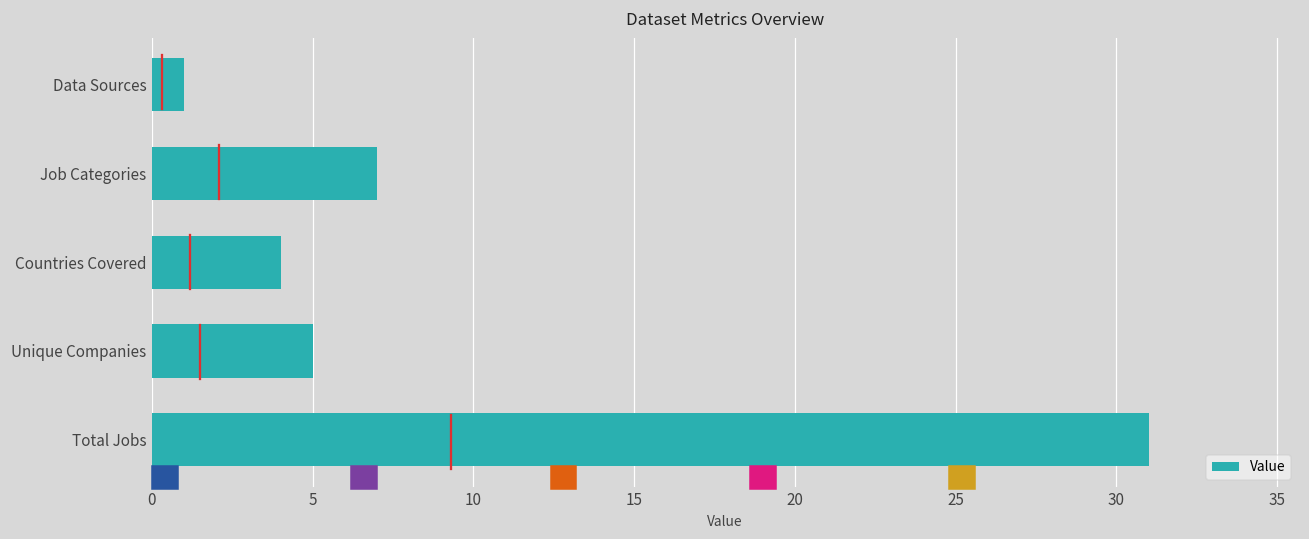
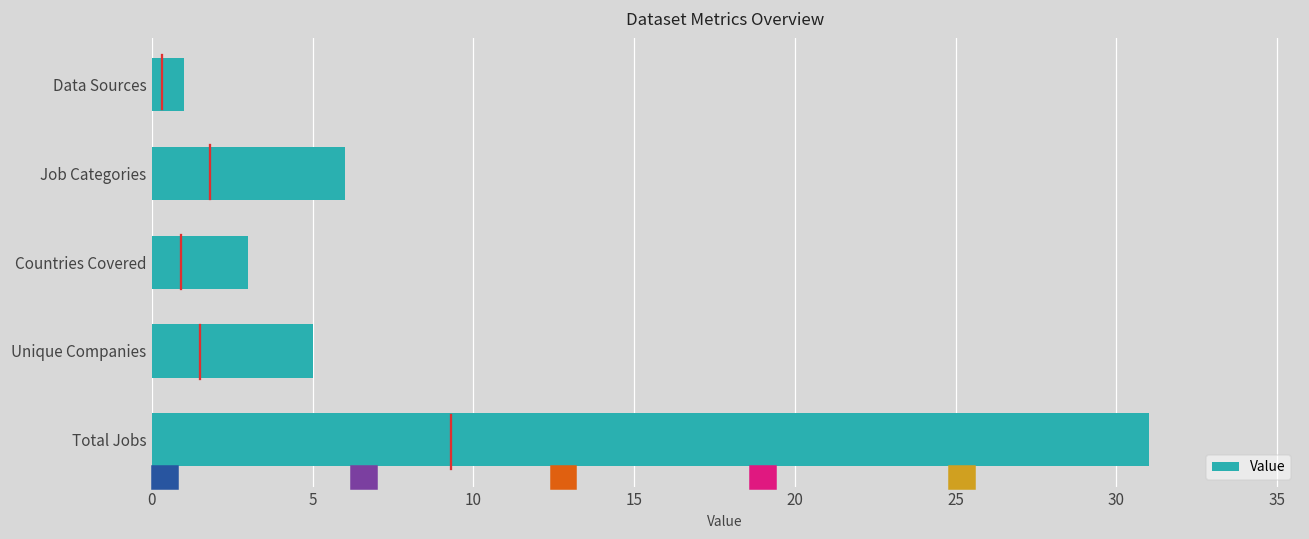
  {
    "Data Sources": 1,
-   "Job Categories": 7,
-   "Countries Covered": 4,
+   "Job Categories": 6,
+   "Countries Covered": 3,
    "Unique Companies": 5,
    "Total Jobs": 31
  }
